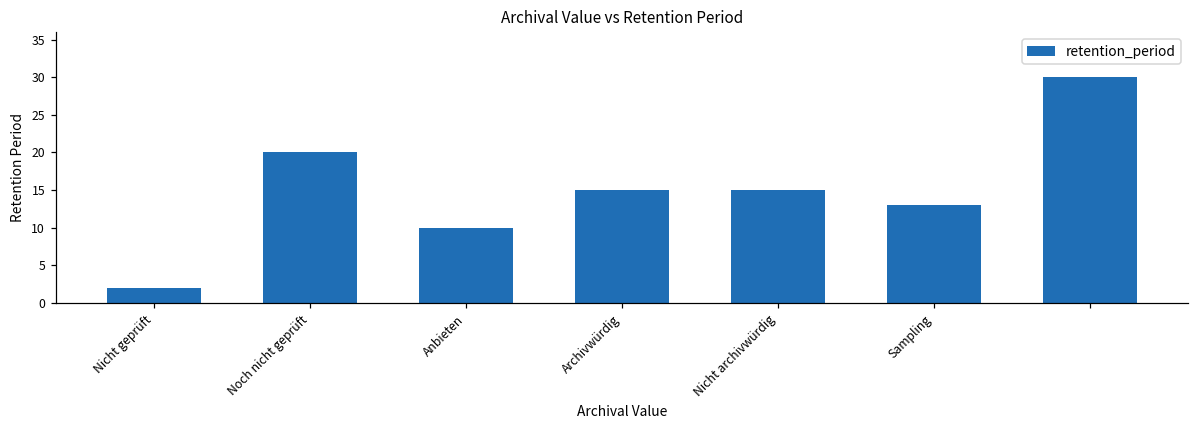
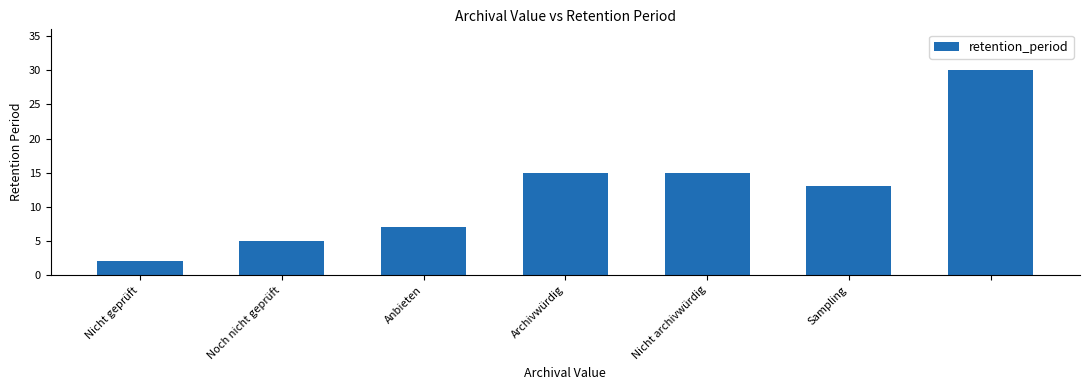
  {
    "Nicht geprüft": 2,
-   "Noch nicht geprüft": 20,
-   "Anbieten": 10,
+   "Noch nicht geprüft": 5,
+   "Anbieten": 7,
    "Archivwürdig": 15,
    "Nicht archivwürdig": 15,
    "Sampling": 13
  }
